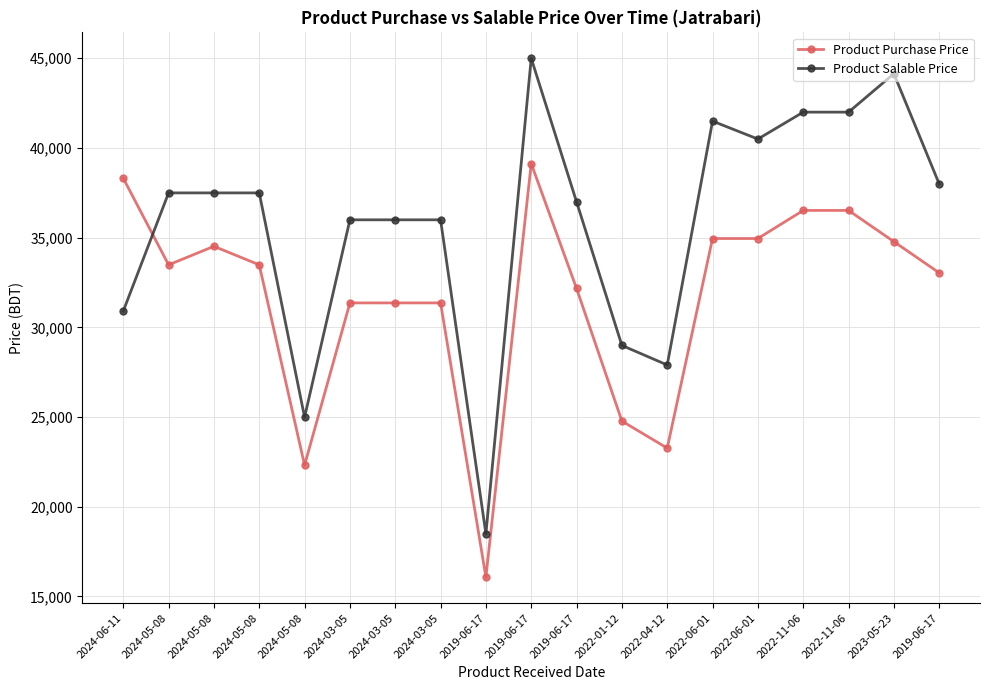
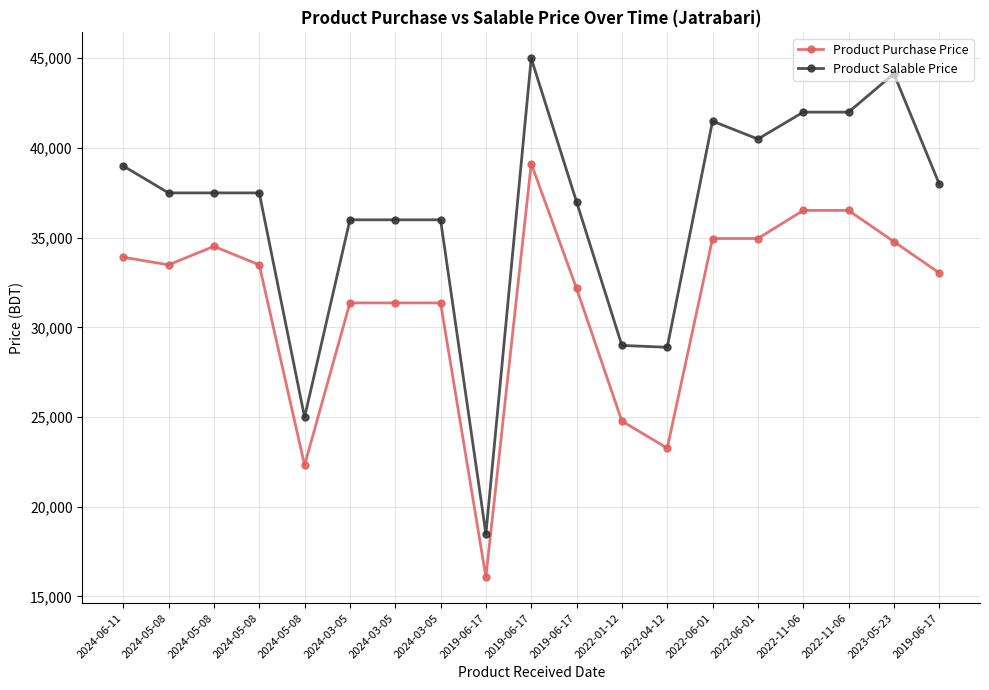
  {
    "Product Purchase Price": {
-     "2024-06-11": "38,300",
+     "2024-06-11": "33,900",
      "2022-01-12": "24,800",
      "2022-04-12": "23,300",
      "2023-05-23": "34,800"
    },
    "Product Salable Price": {
-     "2024-06-11": "30,900",
+     "2024-06-11": "39,000",
      "2022-01-12": "29,000",
-     "2022-04-12": "27,900"
+     "2022-04-12": "28,900"
    }
  }
